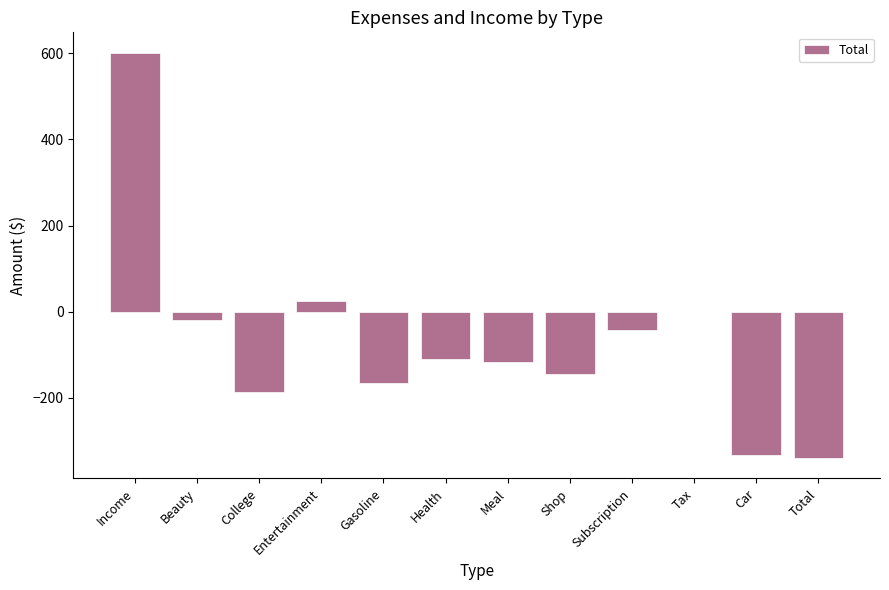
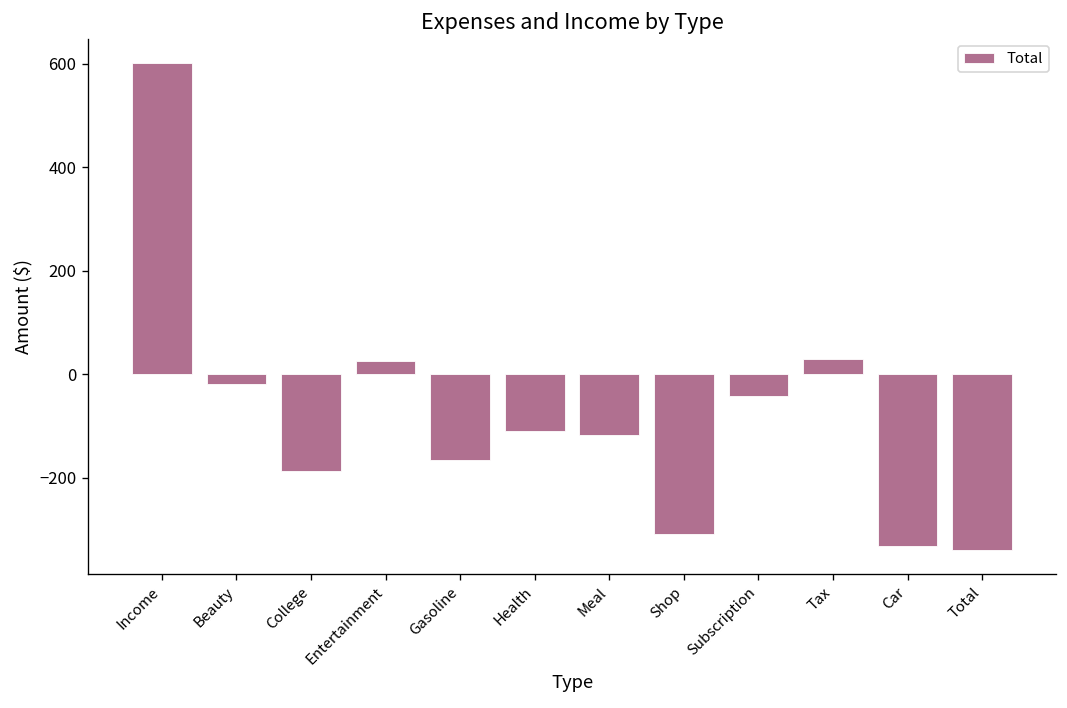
  {
    "Income": 600,
    "Beauty": -20,
    "College": -190,
    "Entertainment": 30,
    "Gasoline": -170,
    "Health": -110,
    "Meal": -120,
-   "Shop": -150,
+   "Shop": -310,
    "Subscription": -40,
-   "Tax": 0,
+   "Tax": 30,
    "Car": -330,
    "Total": -340
  }
